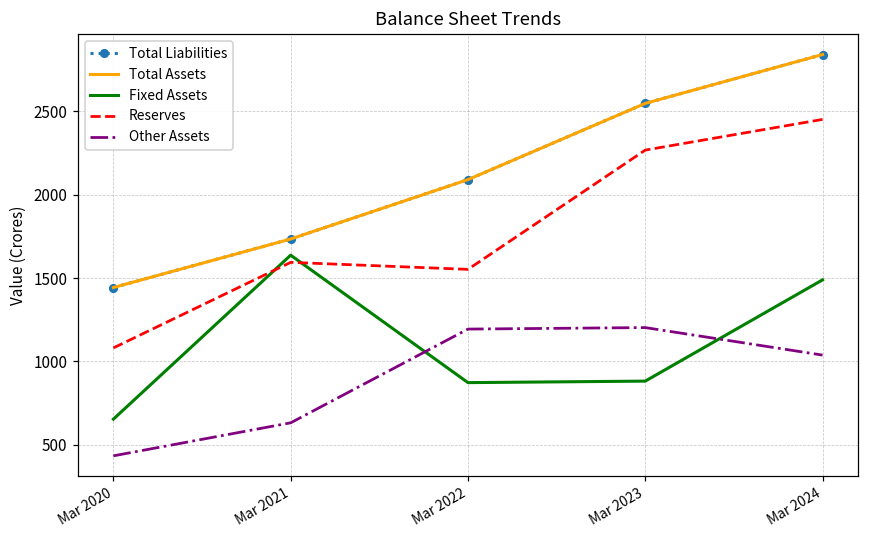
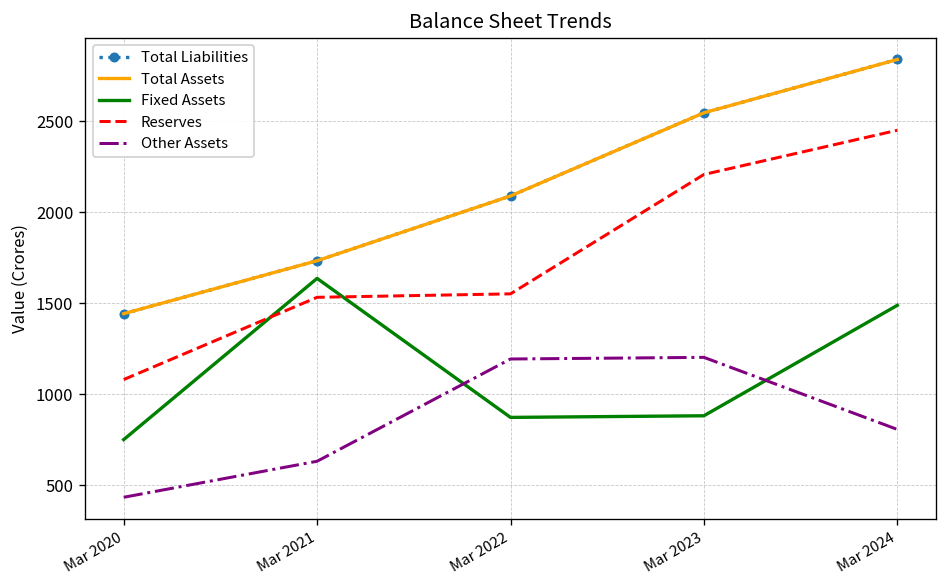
  {
    "Total Assets": {
      "Mar 2020": 1440,
      "Mar 2021": 1730,
      "Mar 2022": 2090,
      "Mar 2023": 2550,
      "Mar 2024": 2840
    },
    "Fixed Assets": {
-     "Mar 2020": 650,
+     "Mar 2020": 750,
      "Mar 2021": 1640,
      "Mar 2022": 870,
      "Mar 2023": 880,
      "Mar 2024": 1490
    },
    "Reserves": {
      "Mar 2020": 1080,
-     "Mar 2021": 1590,
+     "Mar 2021": 1530,
      "Mar 2022": 1550,
-     "Mar 2023": 2270,
+     "Mar 2023": 2210,
      "Mar 2024": 2450
    },
    "Other Assets": {
      "Mar 2020": 430,
      "Mar 2021": 630,
      "Mar 2022": 1190,
      "Mar 2023": 1200,
-     "Mar 2024": 1040
+     "Mar 2024": 810
    }
  }
